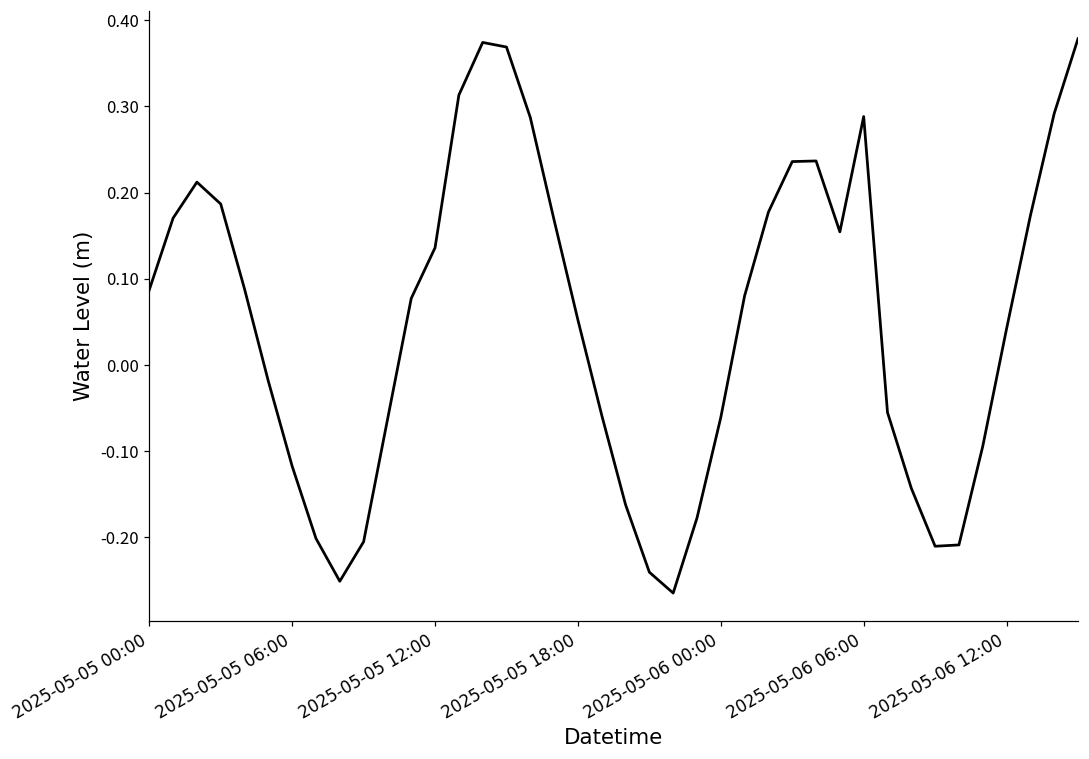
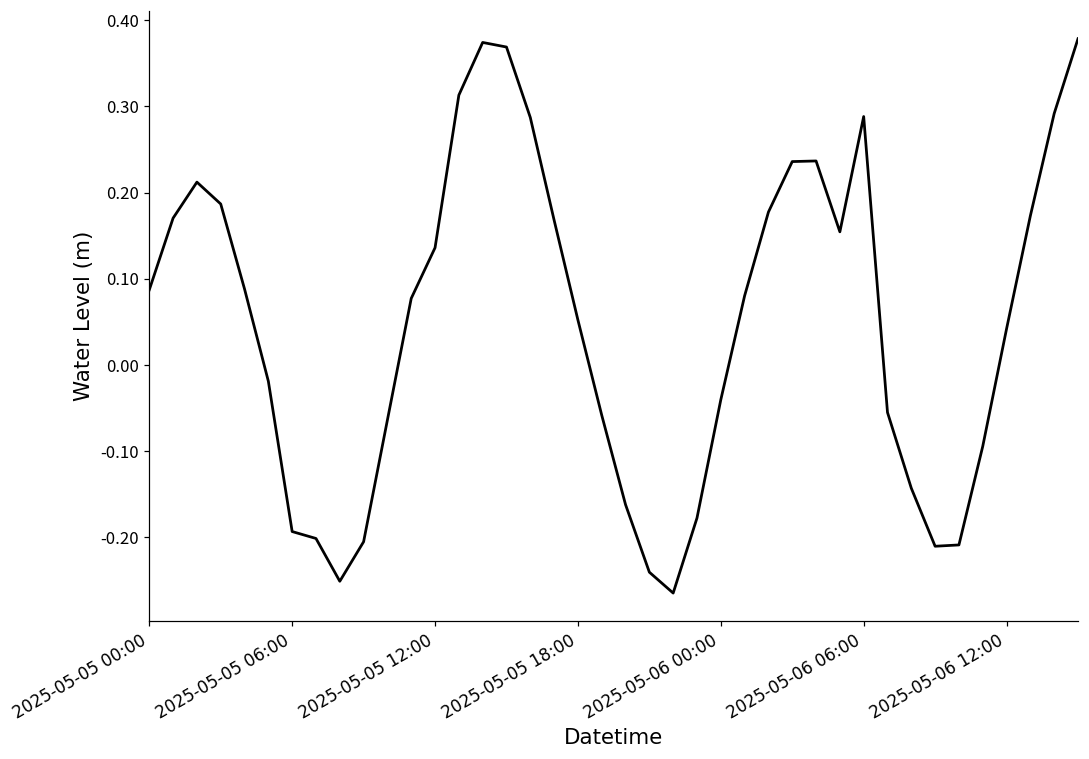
  {
    "2025-05-05 00:00": 0.09,
-   "2025-05-05 06:00": -0.12,
+   "2025-05-05 06:00": -0.19,
    "2025-05-05 12:00": 0.14,
    "2025-05-05 18:00": 0.05,
-   "2025-05-06 00:00": -0.06,
+   "2025-05-06 00:00": -0.04,
    "2025-05-06 06:00": 0.29,
    "2025-05-06 12:00": 0.04
  }
